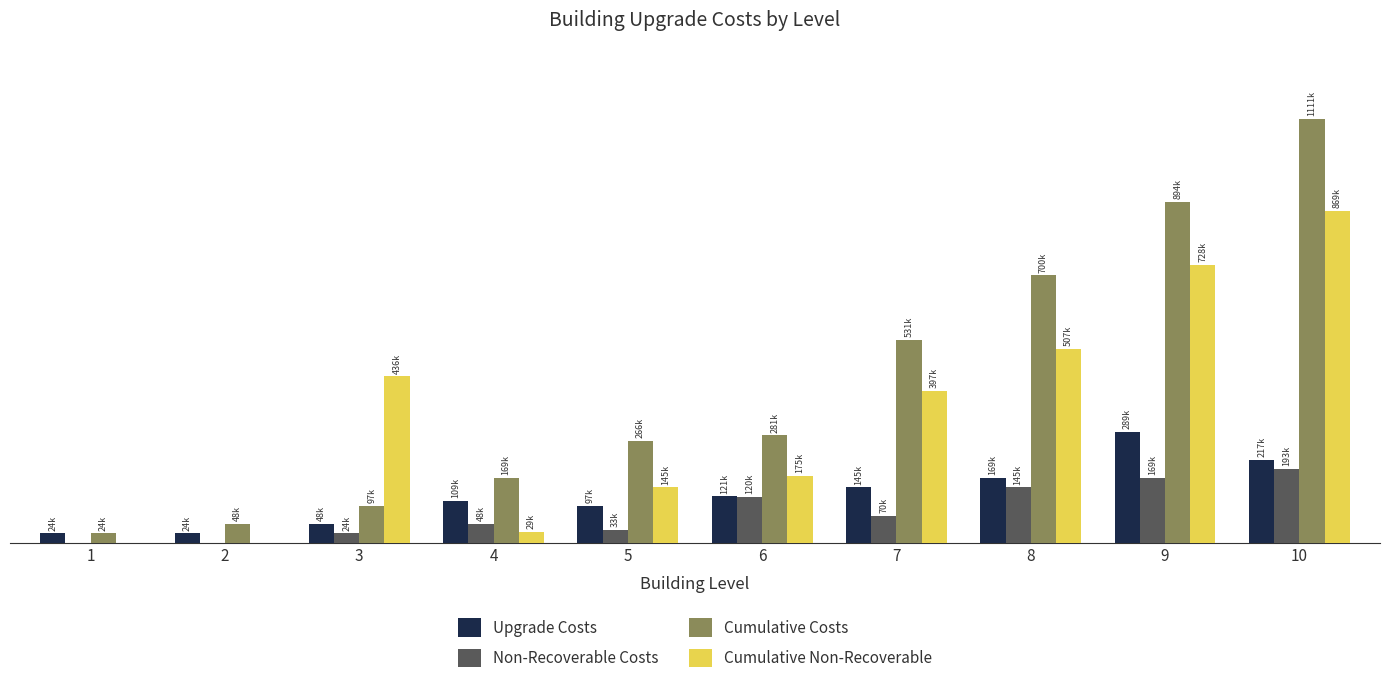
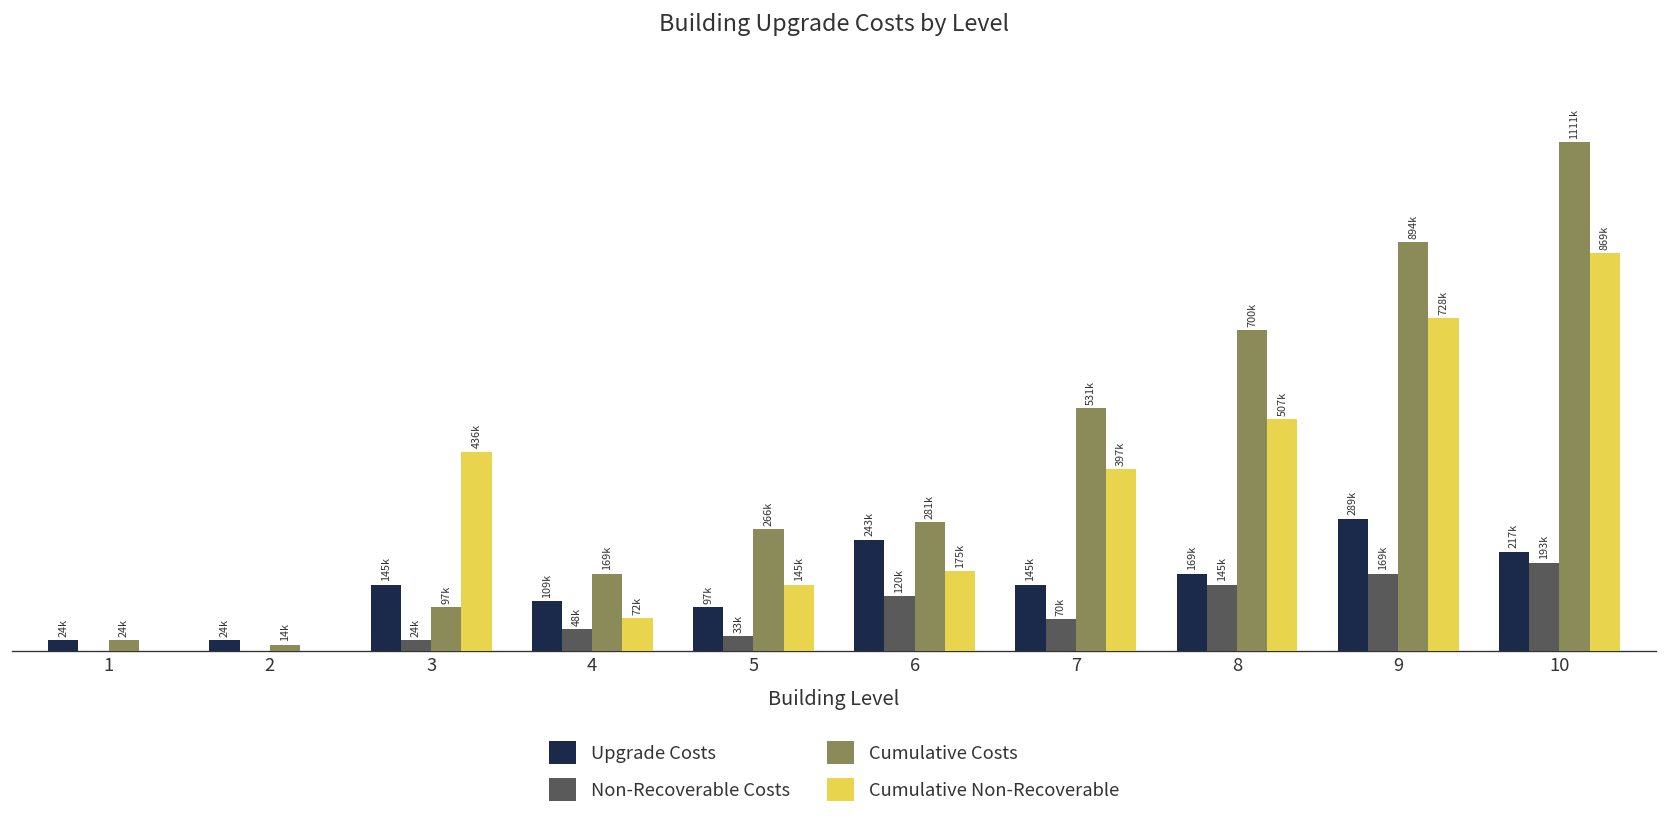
  {
    "Upgrade Costs": {
      "1": "24k",
      "2": "24k",
-     "3": "48k",
+     "3": "145k",
      "4": "109k",
      "5": "97k",
-     "6": "121k",
+     "6": "243k",
      "7": "145k",
      "8": "169k",
      "9": "289k",
      "10": "217k"
    },
    "Non-Recoverable Costs": {
      "3": "24k",
      "4": "48k",
      "5": "33k",
      "6": "120k",
      "7": "70k",
      "8": "145k",
      "9": "169k",
      "10": "193k"
    },
    "Cumulative Costs": {
      "1": "24k",
-     "2": "48k",
+     "2": "14k",
      "3": "97k",
      "4": "169k",
      "5": "266k",
      "6": "281k",
      "7": "531k",
      "8": "700k",
      "9": "894k",
      "10": "1111k"
    },
    "Cumulative Non-Recoverable": {
      "3": "436k",
-     "4": "29k",
+     "4": "72k",
      "5": "145k",
      "6": "175k",
      "7": "397k",
      "8": "507k",
      "9": "728k",
      "10": "869k"
    }
  }
